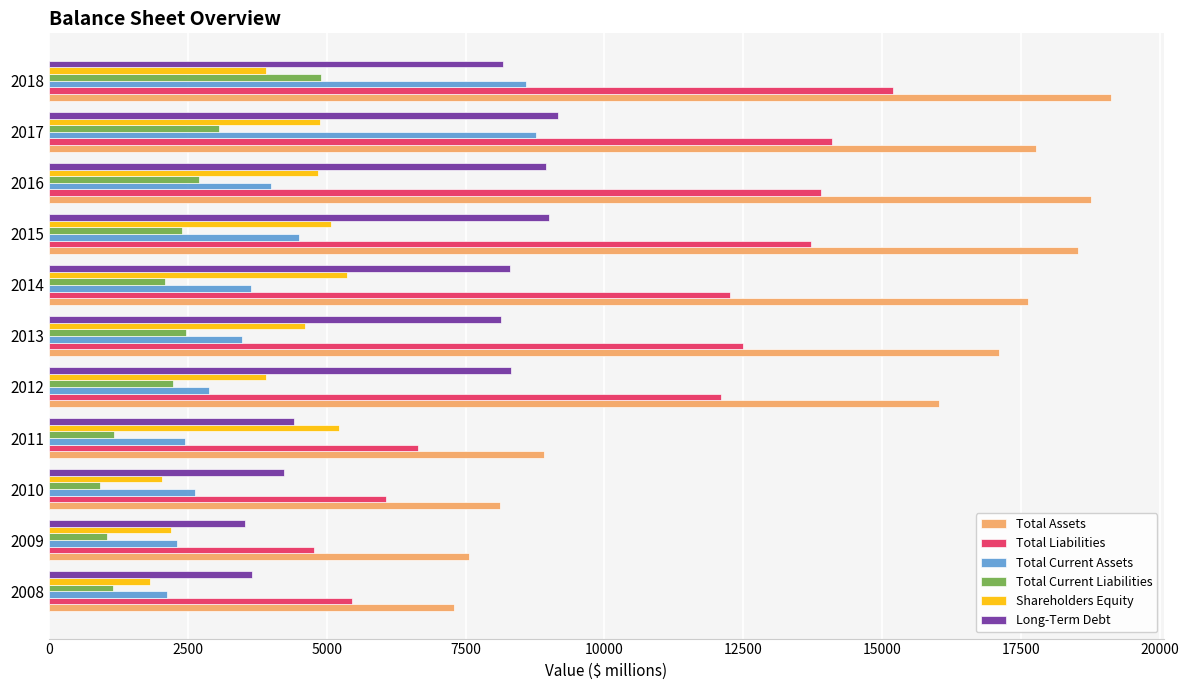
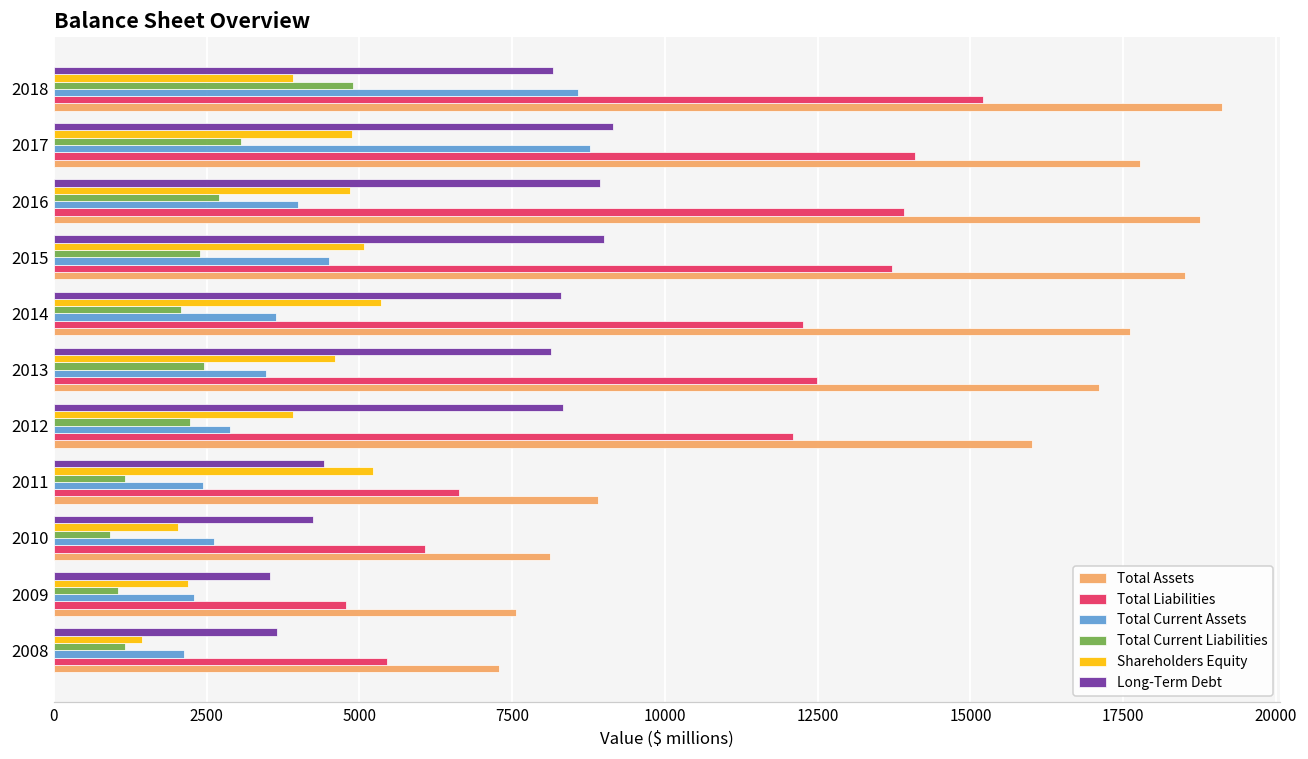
  {
    "Total Assets": {
      "2018": 19100,
      "2017": 17800,
      "2016": 18800,
      "2015": 18500,
      "2014": 17600,
      "2013": 17100,
      "2012": 16000,
      "2011": 8900,
      "2010": 8100,
      "2009": 7600,
      "2008": 7300
    },
    "Total Liabilities": {
      "2018": 15200,
      "2017": 14100,
      "2016": 13900,
      "2015": 13700,
      "2014": 12300,
      "2013": 12500,
      "2012": 12100,
      "2011": 6600,
      "2010": 6100,
      "2009": 4800,
      "2008": 5500
    },
    "Total Current Assets": {
      "2018": 8600,
      "2017": 8800,
      "2016": 4000,
      "2015": 4500,
      "2014": 3600,
      "2013": 3500,
      "2012": 2900,
      "2011": 2400,
      "2010": 2600,
      "2009": 2300,
      "2008": 2100
    },
    "Total Current Liabilities": {
      "2018": 4900,
      "2017": 3100,
      "2016": 2700,
      "2015": 2400,
      "2014": 2100,
      "2013": 2500,
      "2012": 2200,
      "2011": 1200,
      "2010": 900,
      "2009": 1000,
      "2008": 1200
    },
    "Shareholders Equity": {
      "2018": 3900,
      "2017": 4900,
      "2016": 4900,
      "2015": 5100,
      "2014": 5400,
      "2013": 4600,
      "2012": 3900,
      "2011": 5200,
      "2010": 2000,
      "2009": 2200,
-     "2008": 1800
+     "2008": 1400
    },
    "Long-Term Debt": {
      "2018": 8200,
      "2017": 9200,
      "2016": 8900,
      "2015": 9000,
      "2014": 8300,
      "2013": 8100,
      "2012": 8300,
      "2011": 4400,
      "2010": 4200,
      "2009": 3500,
      "2008": 3700
    }
  }
